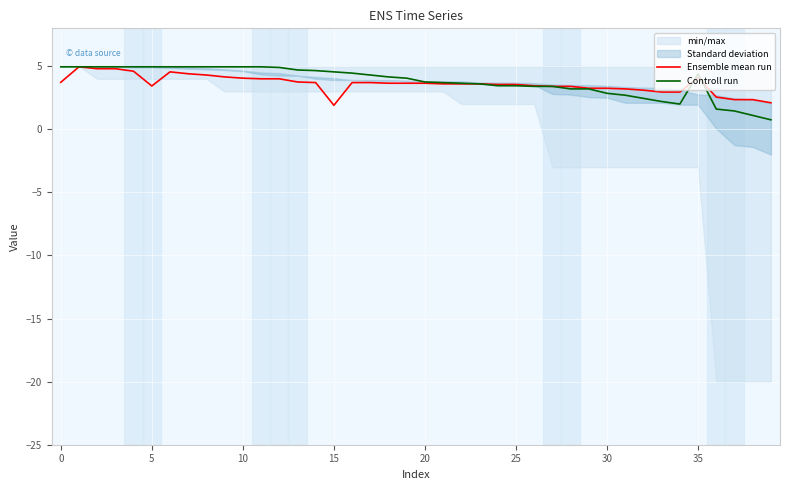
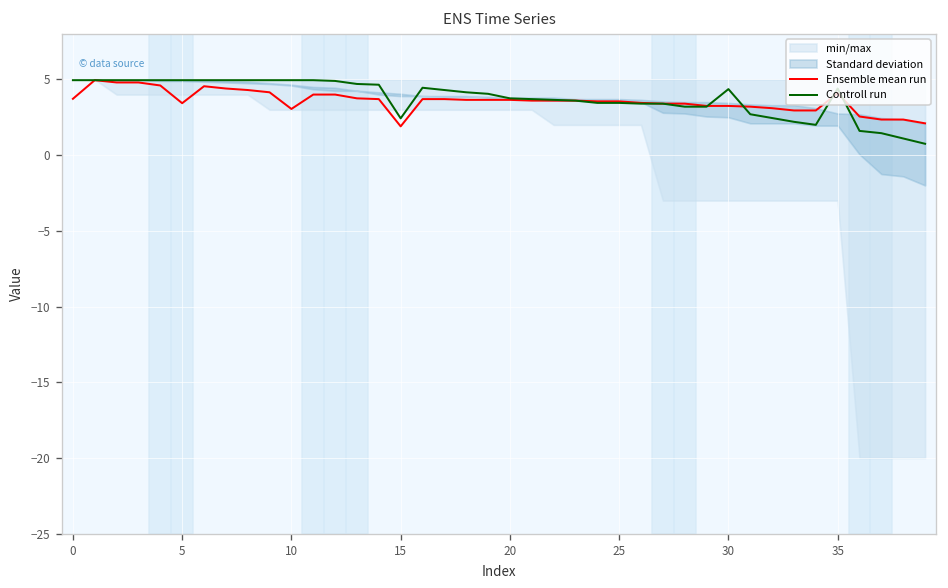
  {
    "Ensemble mean run": {
      "0": 3.7,
      "5": 3.4,
-     "10": 4.1,
+     "10": 3.1,
      "15": 1.9,
      "30": 3.3
    },
    "Controll run": {
-     "15": 4.6,
-     "30": 2.9
+     "15": 2.4,
+     "30": 4.4
    }
  }
